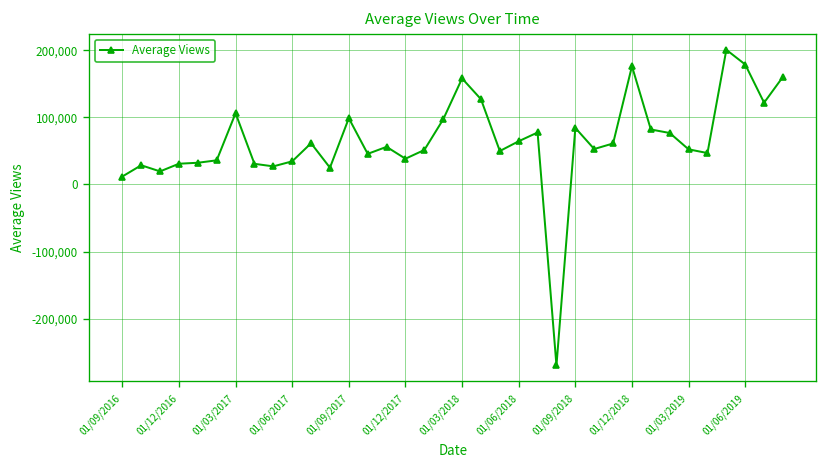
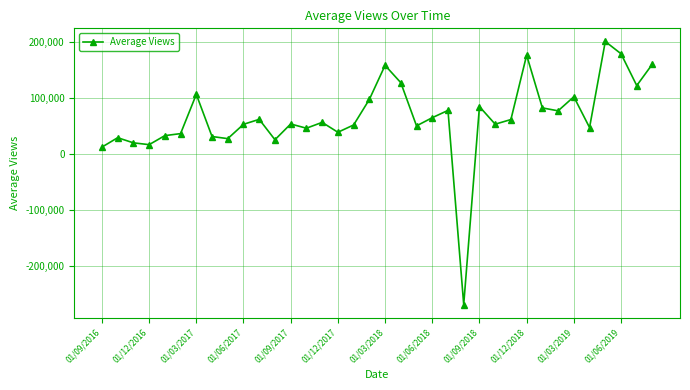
  {
    "01/09/2016": "10,000",
-   "01/12/2016": "30,000",
+   "01/12/2016": "20,000",
    "01/03/2017": "110,000",
-   "01/06/2017": "30,000",
-   "01/09/2017": "100,000",
+   "01/06/2017": "50,000",
+   "01/09/2017": "50,000",
    "01/12/2017": "40,000",
    "01/03/2018": "160,000",
    "01/06/2018": "60,000",
    "01/09/2018": "80,000",
    "01/12/2018": "180,000",
-   "01/03/2019": "50,000",
+   "01/03/2019": "100,000",
    "01/06/2019": "180,000"
  }
